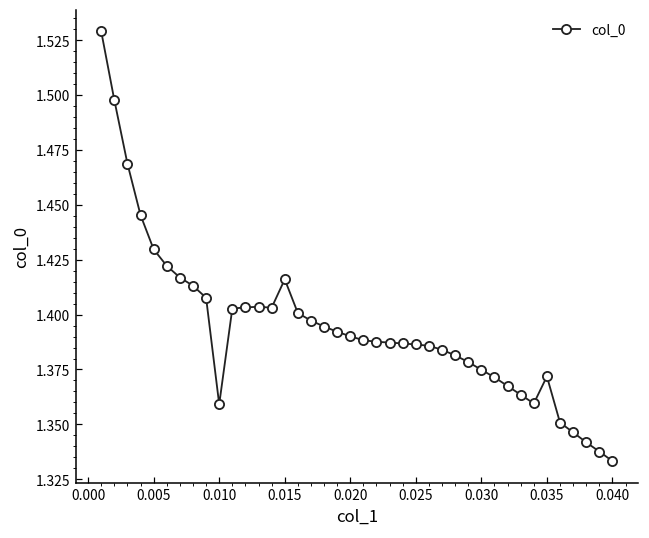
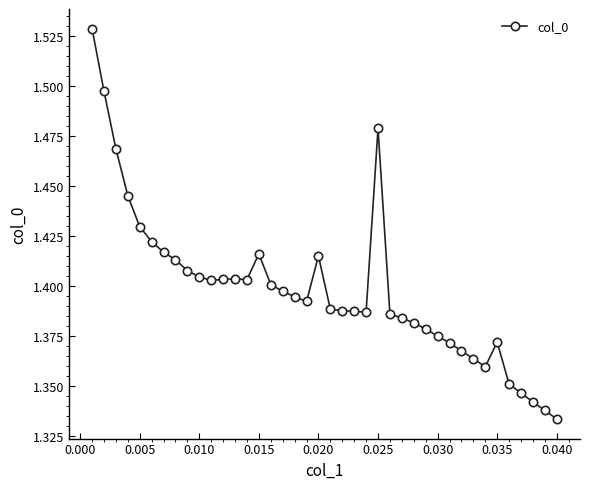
  {
    "0.005": 1.430,
-   "0.010": 1.359,
+   "0.010": 1.405,
    "0.015": 1.416,
-   "0.020": 1.390,
-   "0.025": 1.386,
+   "0.020": 1.415,
+   "0.025": 1.479,
    "0.030": 1.375,
    "0.035": 1.372,
    "0.040": 1.333
  }
